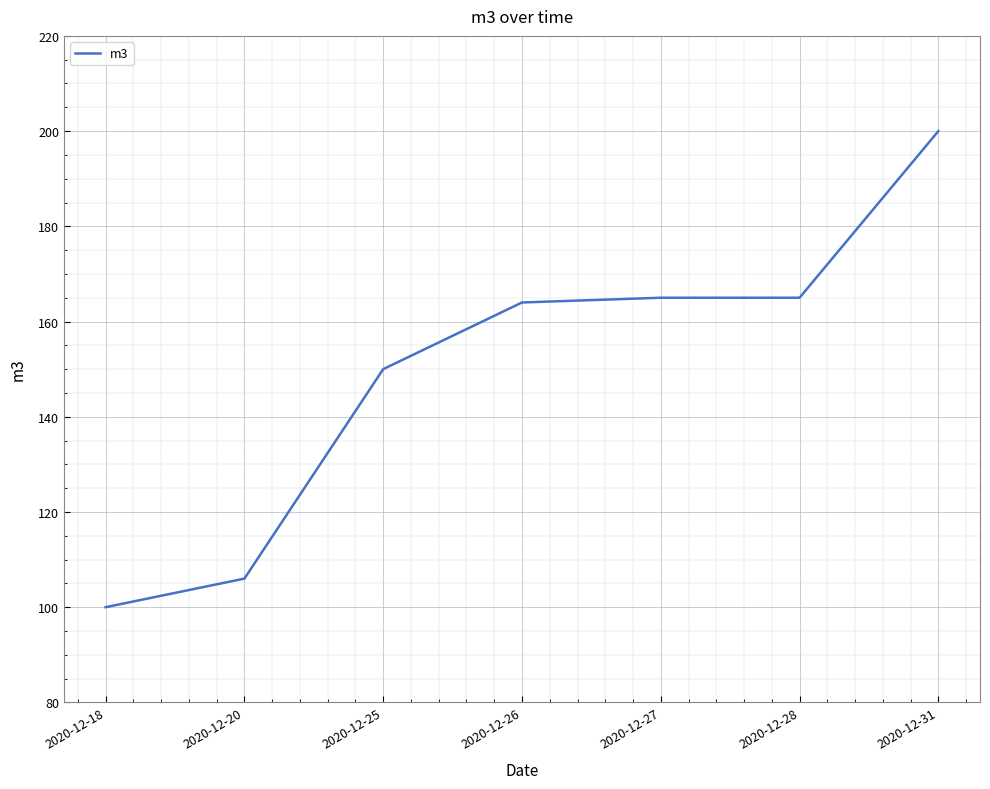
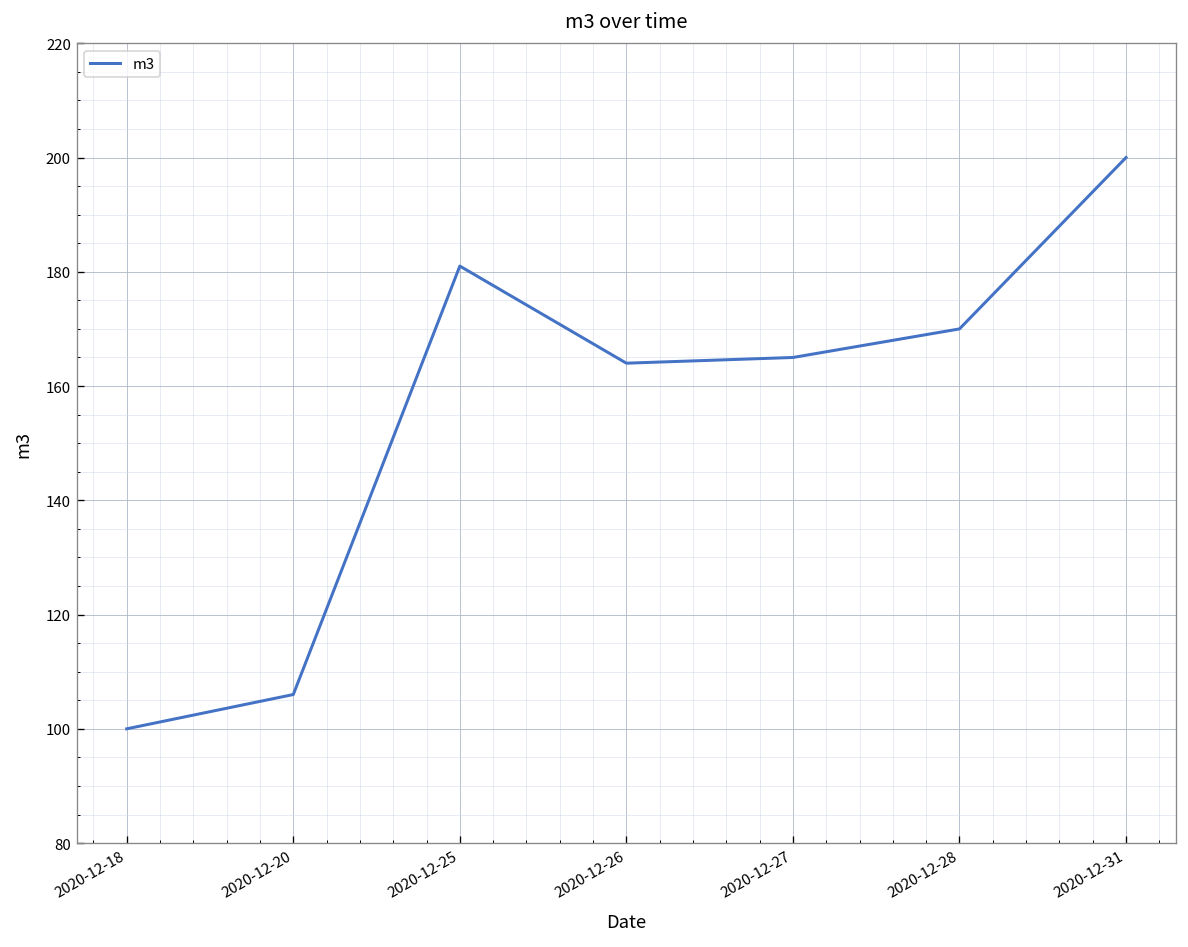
  {
    "2020-12-18": 100,
    "2020-12-20": 106,
-   "2020-12-25": 150,
+   "2020-12-25": 181,
    "2020-12-26": 164,
    "2020-12-27": 165,
-   "2020-12-28": 165,
+   "2020-12-28": 170,
    "2020-12-31": 200
  }
